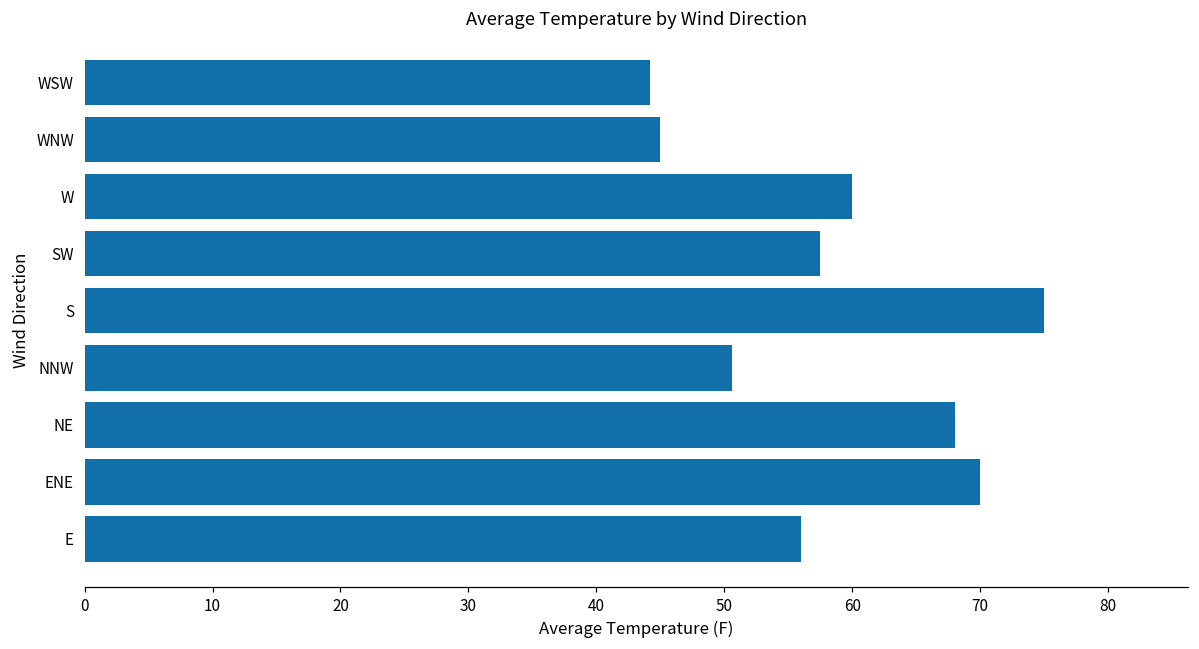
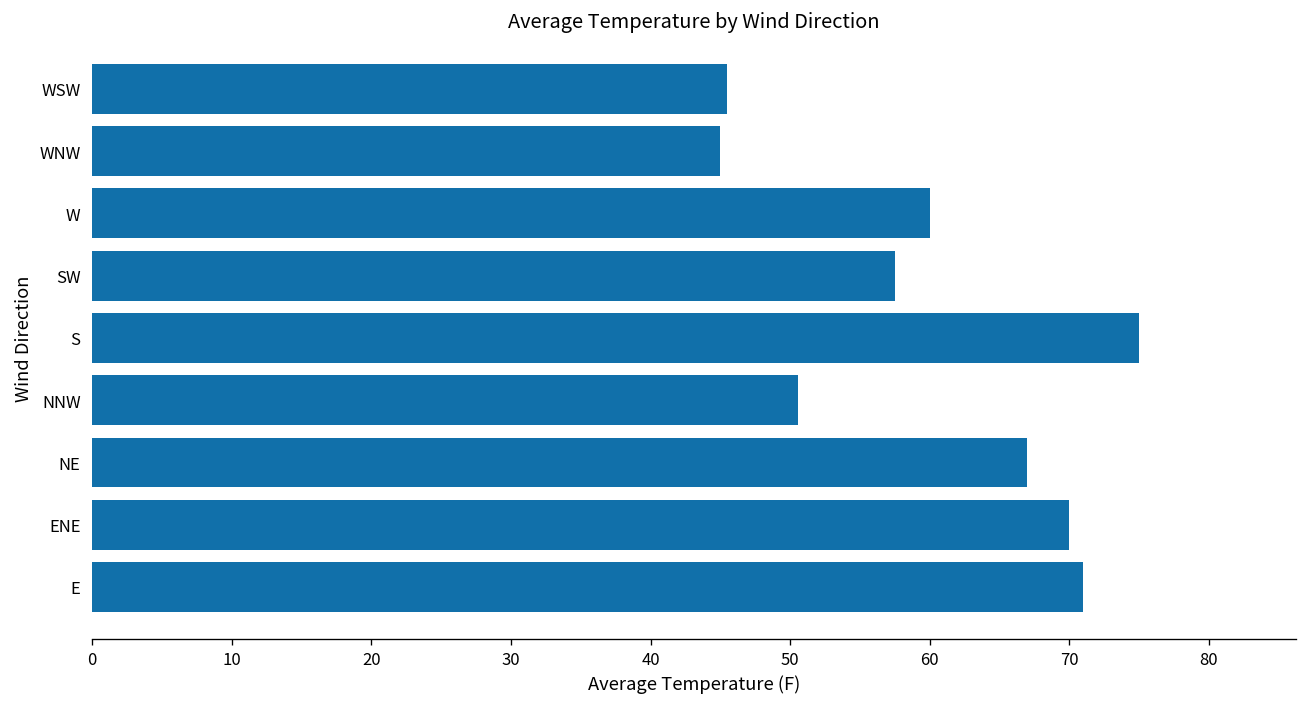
  {
-   "WSW": 44.2,
+   "WSW": 45.5,
    "WNW": 45.0,
    "W": 60.0,
    "SW": 57.5,
    "S": 75.0,
    "NNW": 50.6,
-   "NE": 68,
+   "NE": 67,
    "ENE": 70.0,
-   "E": 56
+   "E": 71
  }
